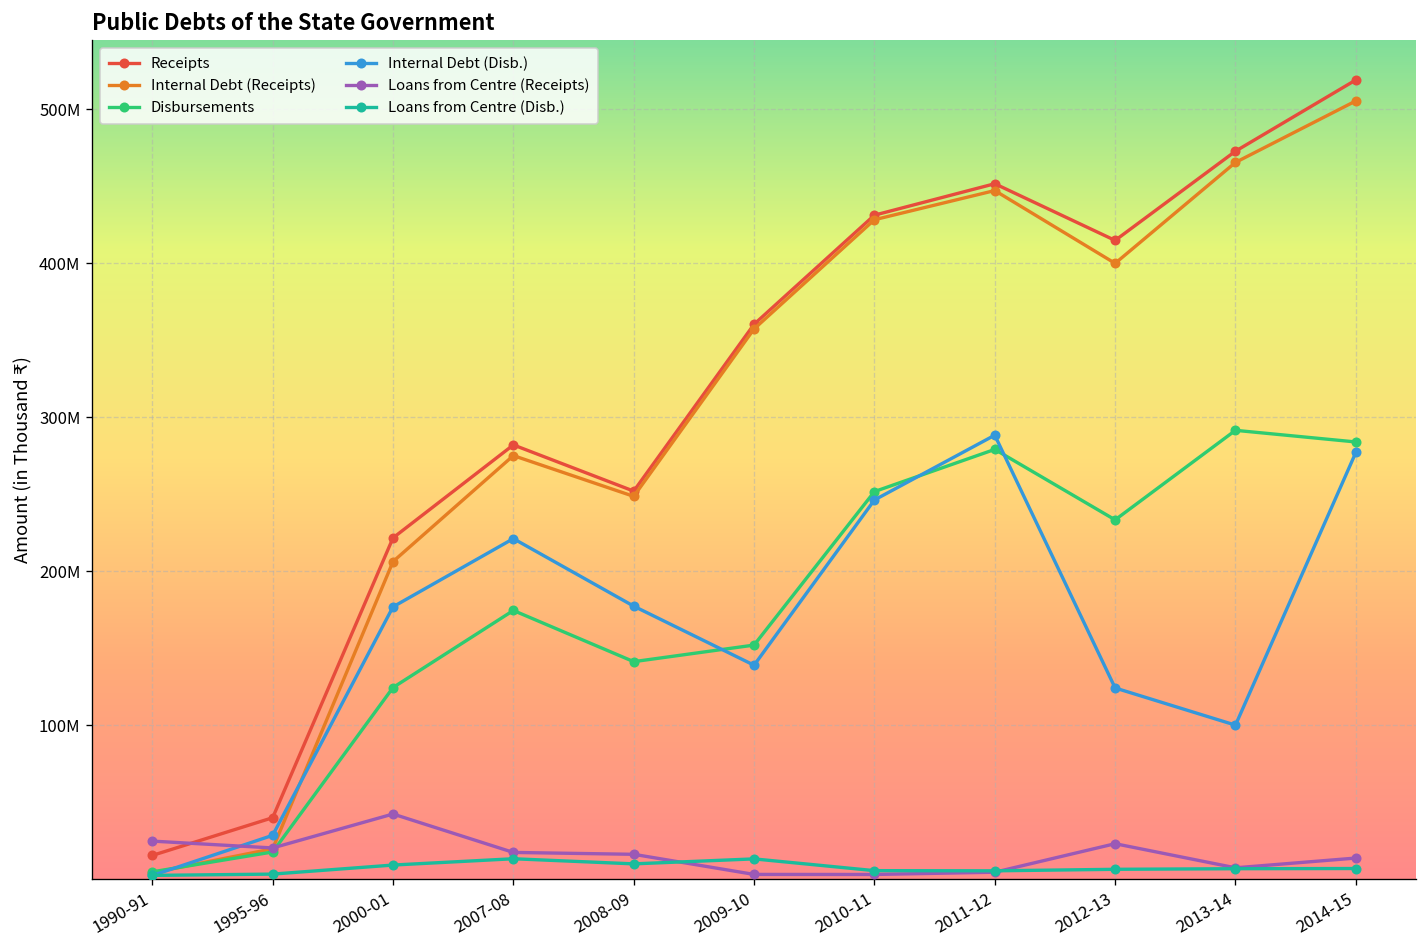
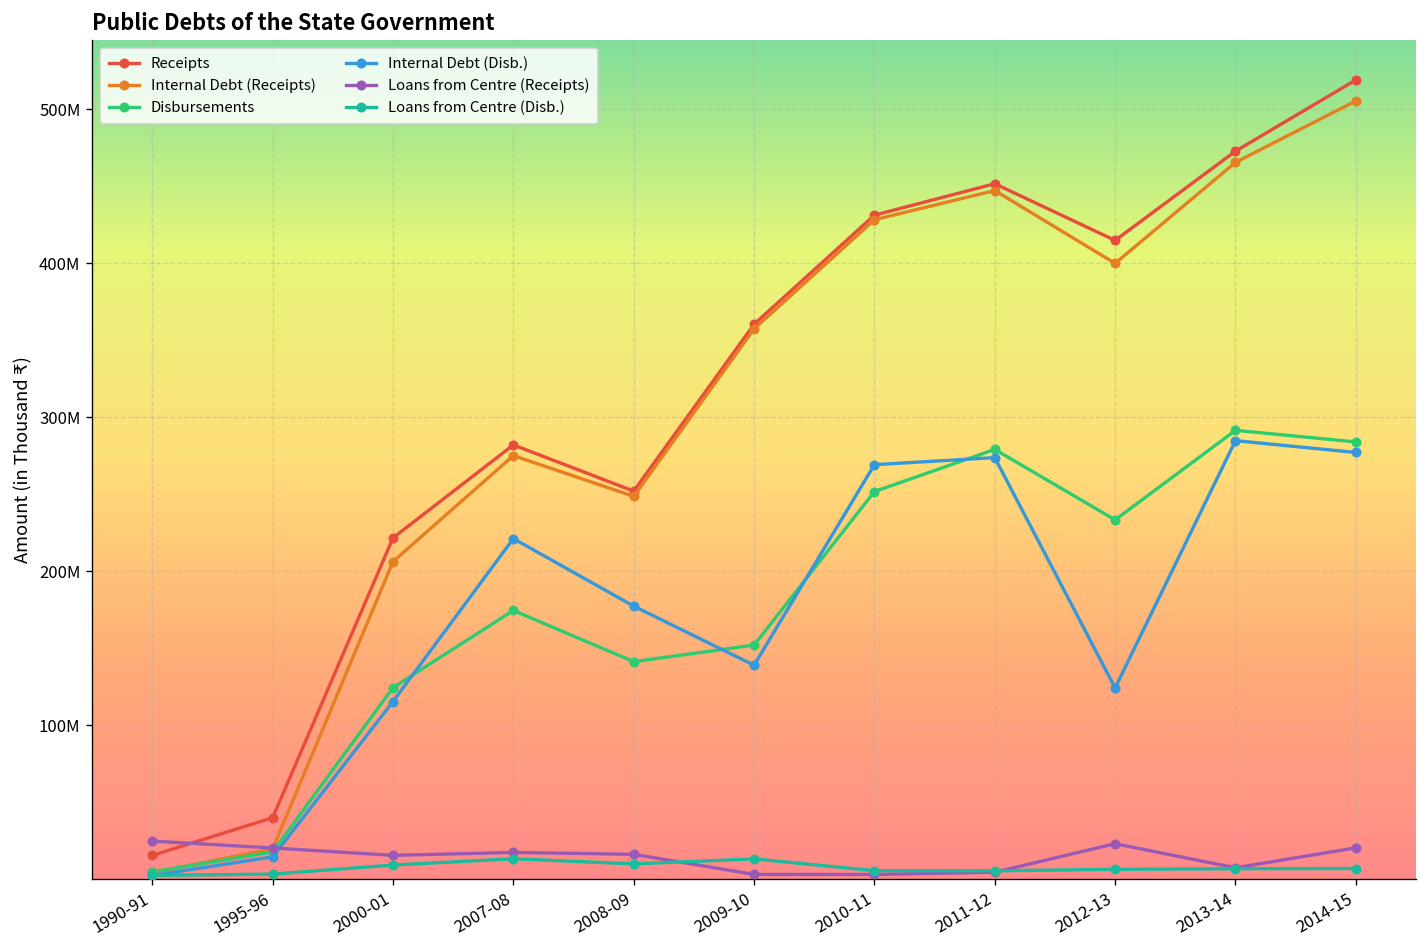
  {
    "Internal Debt (Disb.)": {
-     "1995-96": 28000000,
-     "2000-01": 177000000,
+     "1995-96": 14000000,
+     "2000-01": 115000000,
      "2007-08": 221000000,
      "2008-09": 177000000,
      "2009-10": 139000000,
-     "2010-11": 246000000,
-     "2011-12": 288000000,
+     "2010-11": 269000000,
+     "2011-12": 274000000,
      "2012-13": 124000000,
-     "2013-14": 100000000,
+     "2013-14": 285000000,
      "2014-15": 277000000
    },
    "Loans from Centre (Receipts)": {
      "1990-91": 25000000,
-     "2000-01": 42000000,
+     "2000-01": 15000000,
      "2007-08": 17000000,
      "2008-09": 16000000,
      "2009-10": 3000000,
      "2010-11": 3000000,
      "2012-13": 23000000,
-     "2014-15": 14000000
+     "2014-15": 20000000
    }
  }
